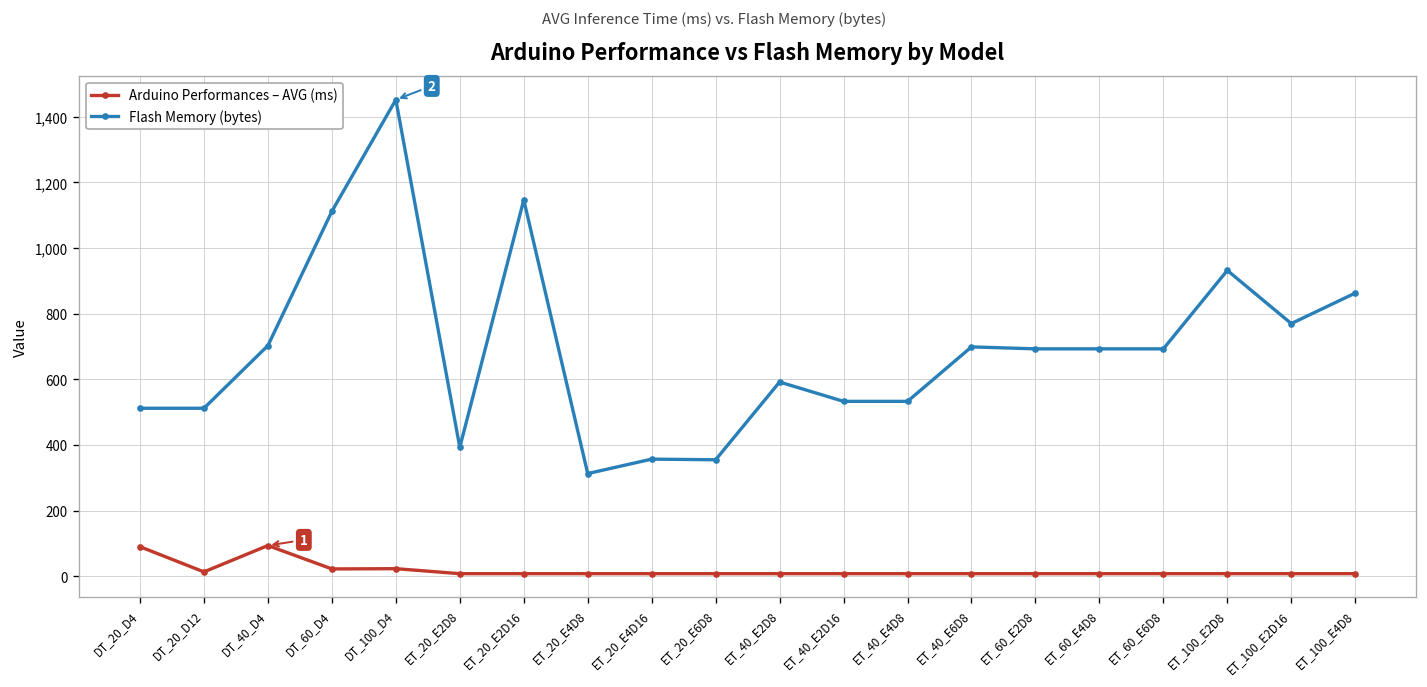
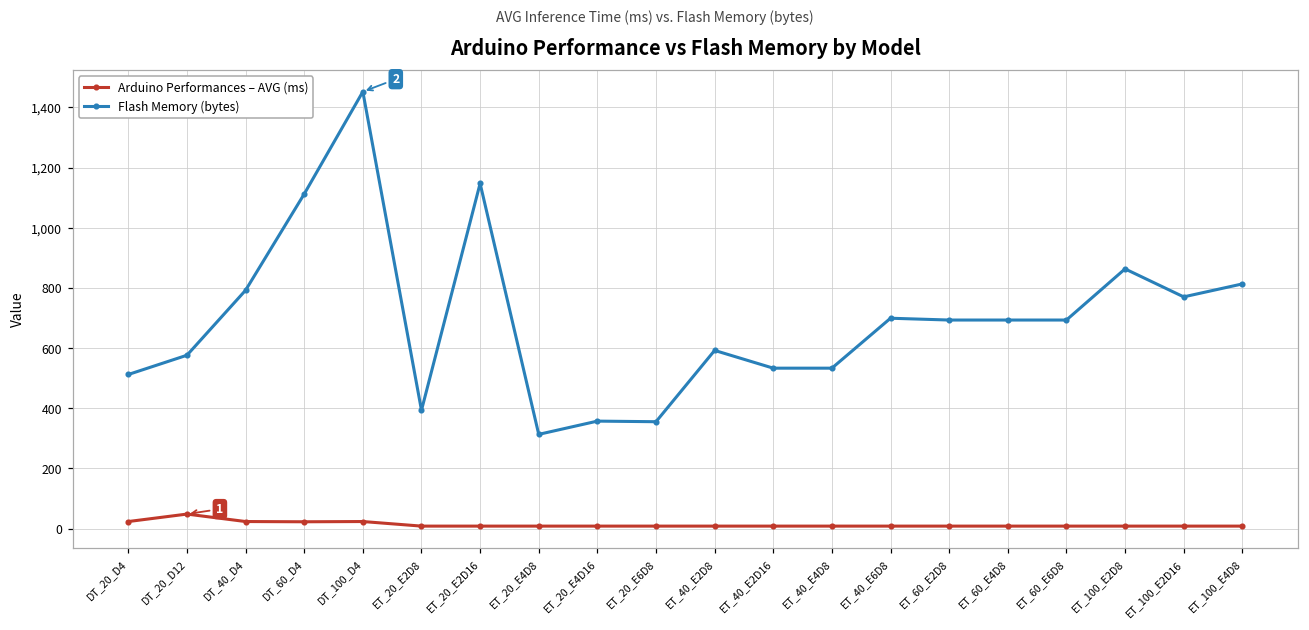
  {
    "Arduino Performances – AVG (ms)": {
-     "DT_20_D4": "90",
-     "DT_20_D12": "10",
-     "DT_40_D4": "90",
+     "DT_20_D4": "20",
+     "DT_20_D12": "50",
+     "DT_40_D4": "20",
      "DT_60_D4": "20",
      "DT_100_D4": "20",
      "ET_20_E2D8": "10",
      "ET_20_E2D16": "10",
      "ET_20_E4D8": "10",
      "ET_20_E4D16": "10",
      "ET_20_E6D8": "10",
      "ET_40_E2D8": "10",
      "ET_40_E2D16": "10",
      "ET_40_E4D8": "10",
      "ET_40_E6D8": "10",
      "ET_60_E2D8": "10",
      "ET_60_E4D8": "10",
      "ET_60_E6D8": "10",
      "ET_100_E2D8": "10",
      "ET_100_E2D16": "10",
      "ET_100_E4D8": "10"
    },
    "Flash Memory (bytes)": {
      "DT_20_D4": "510",
-     "DT_20_D12": "510",
-     "DT_40_D4": "700",
+     "DT_20_D12": "580",
+     "DT_40_D4": "790",
      "DT_60_D4": "1,110",
      "DT_100_D4": "1,450",
      "ET_20_E2D8": "390",
      "ET_20_E2D16": "1,150",
      "ET_20_E4D8": "310",
      "ET_20_E4D16": "360",
      "ET_20_E6D8": "360",
      "ET_40_E2D8": "590",
      "ET_40_E2D16": "530",
      "ET_40_E4D8": "530",
      "ET_40_E6D8": "700",
      "ET_60_E2D8": "690",
      "ET_60_E4D8": "690",
      "ET_60_E6D8": "690",
-     "ET_100_E2D8": "930",
+     "ET_100_E2D8": "860",
      "ET_100_E2D16": "770",
-     "ET_100_E4D8": "860"
+     "ET_100_E4D8": "810"
    }
  }
